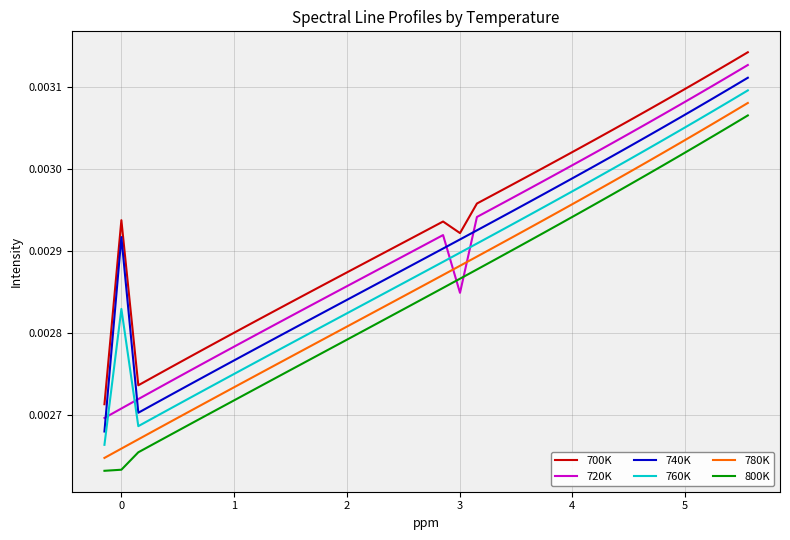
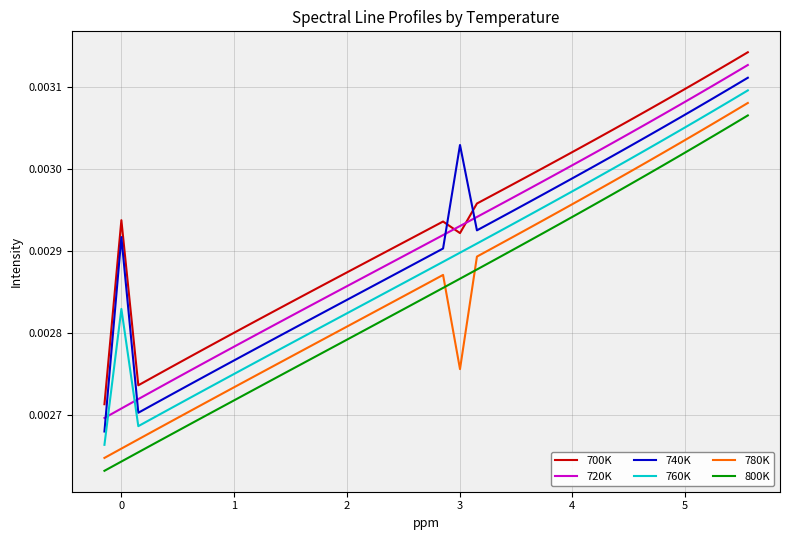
  {
    "700K": {
      "0": 0.00294,
      "3": 0.00292
    },
    "720K": {
      "0": 0.00271,
-     "3": 0.00285
+     "3": 0.00293
    },
    "740K": {
      "0": 0.00292,
-     "3": 0.00291
+     "3": 0.00303
    },
    "760K": {
      "0": 0.00283,
      "3": 0.00290
    },
    "780K": {
      "0": 0.00266,
-     "3": 0.00288
+     "3": 0.00276
    },
    "800K": {
-     "0": 0.00263,
+     "0": 0.00264,
      "3": 0.00287
    }
  }
